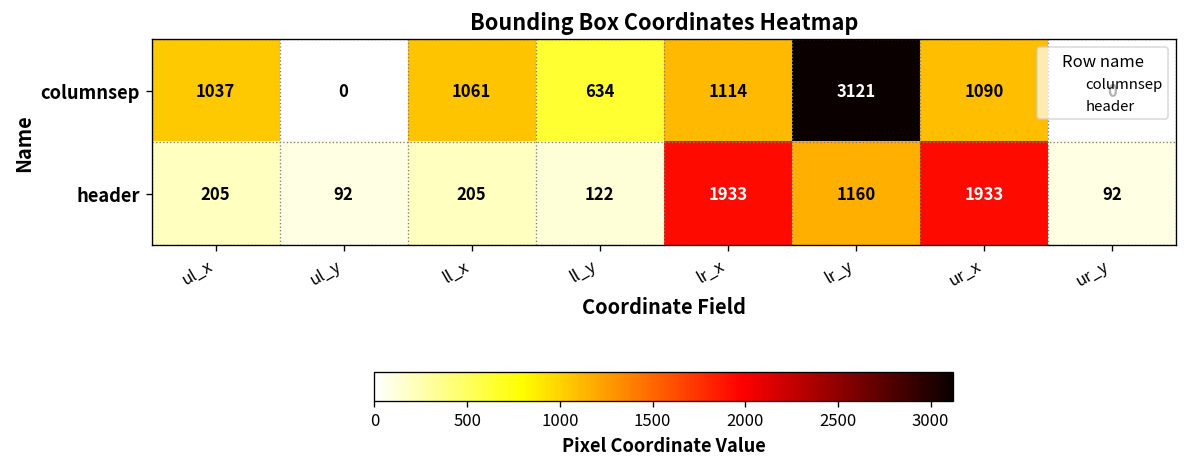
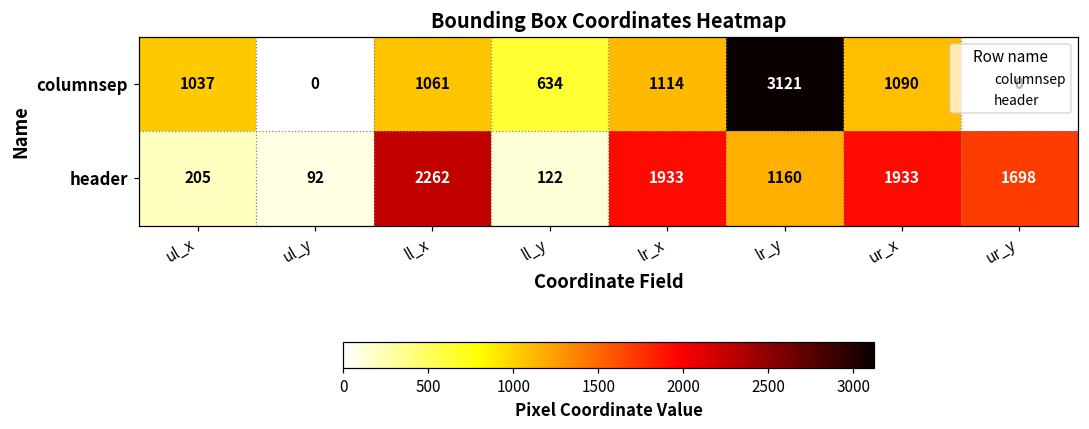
  {
    "columnsep": {
      "ul_x": 1037,
      "ul_y": 0,
      "ll_x": 1061,
      "ll_y": 634,
      "lr_x": 1114,
      "lr_y": 3121,
      "ur_x": 1090
    },
    "header": {
      "ul_x": 205,
      "ul_y": 92,
-     "ll_x": 205,
+     "ll_x": 2262,
      "ll_y": 122,
      "lr_x": 1933,
      "lr_y": 1160,
      "ur_x": 1933,
-     "ur_y": 92
+     "ur_y": 1698
    }
  }
